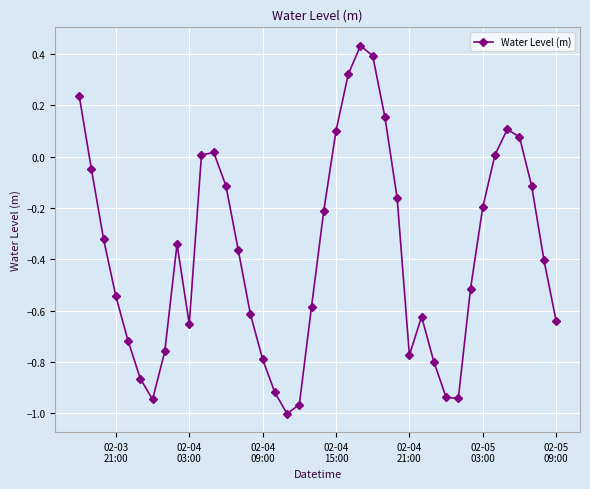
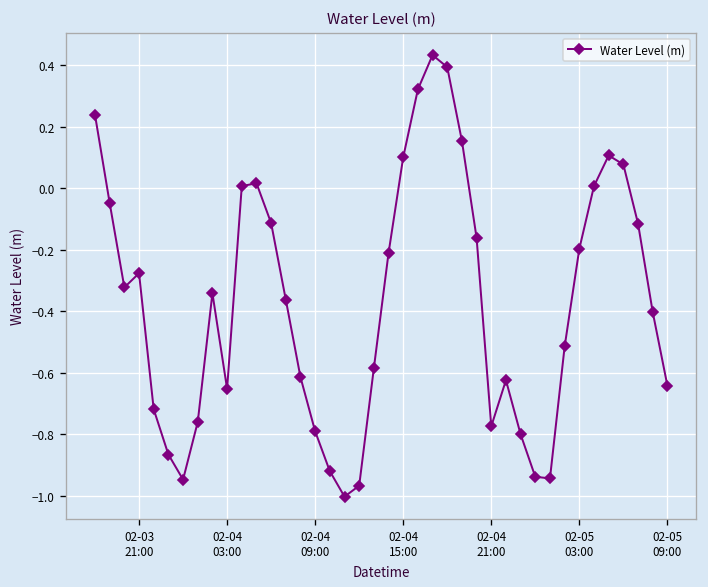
  {
-   "02-03 21:00": -0.54,
+   "02-03 21:00": -0.28,
    "02-04 03:00": -0.65,
    "02-04 09:00": -0.79,
    "02-04 15:00": 0.10,
    "02-04 21:00": -0.77,
    "02-05 03:00": -0.20,
    "02-05 09:00": -0.64
  }
